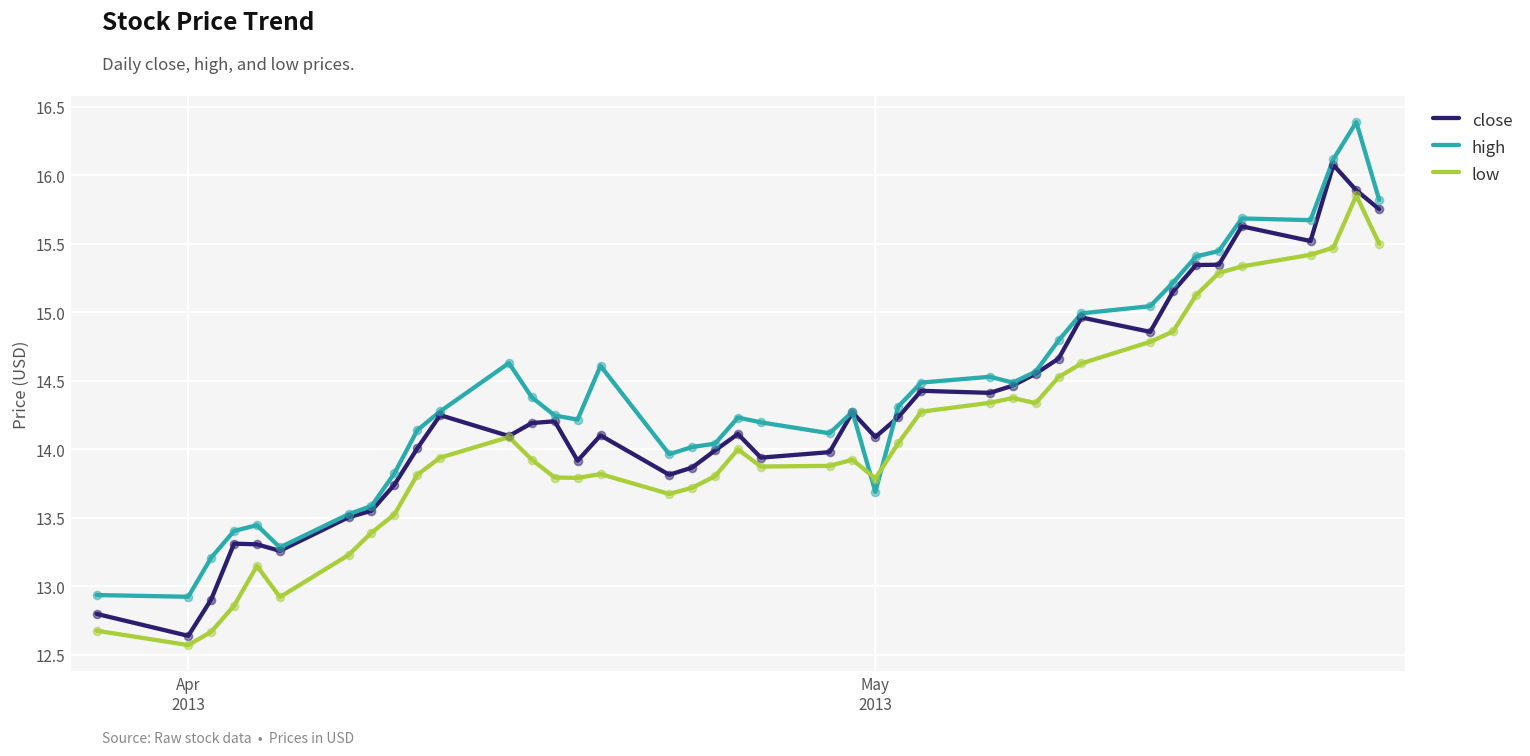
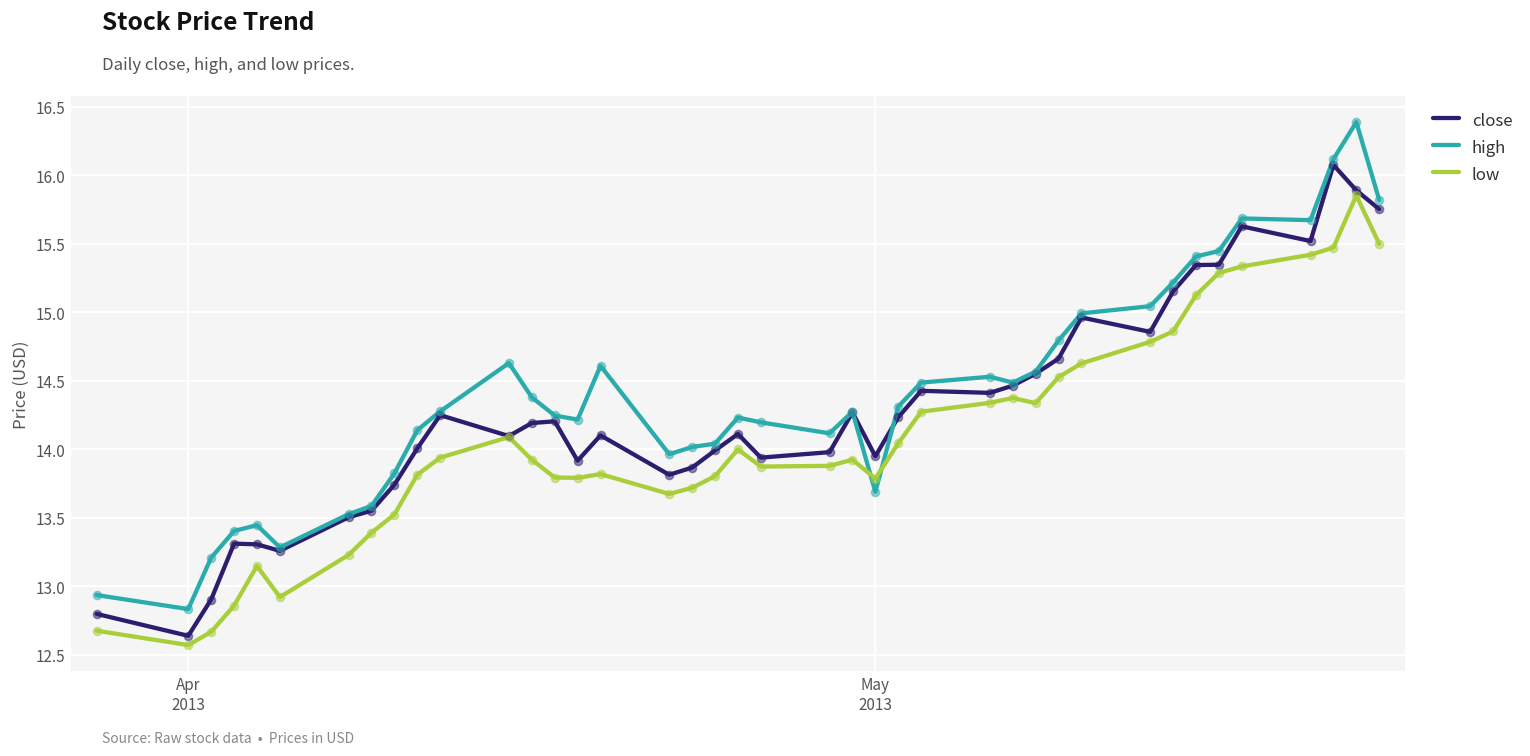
  {
    "close": {
      "Apr 2013": 12.64,
-     "May 2013": 14.09
+     "May 2013": 13.95
    },
    "high": {
-     "Apr 2013": 12.93,
+     "Apr 2013": 12.84,
      "May 2013": 13.69
    },
    "low": {
      "Apr 2013": 12.57,
      "May 2013": 13.79
    }
  }
